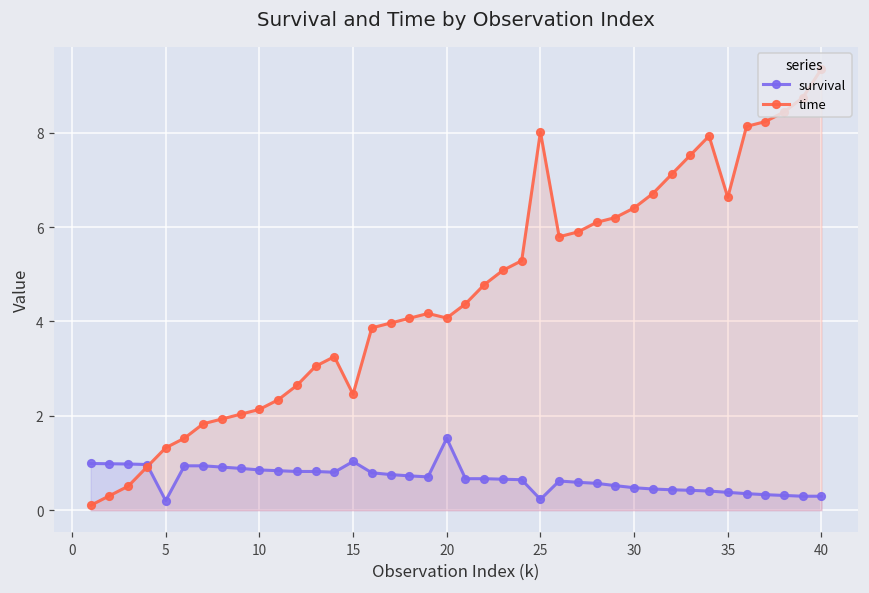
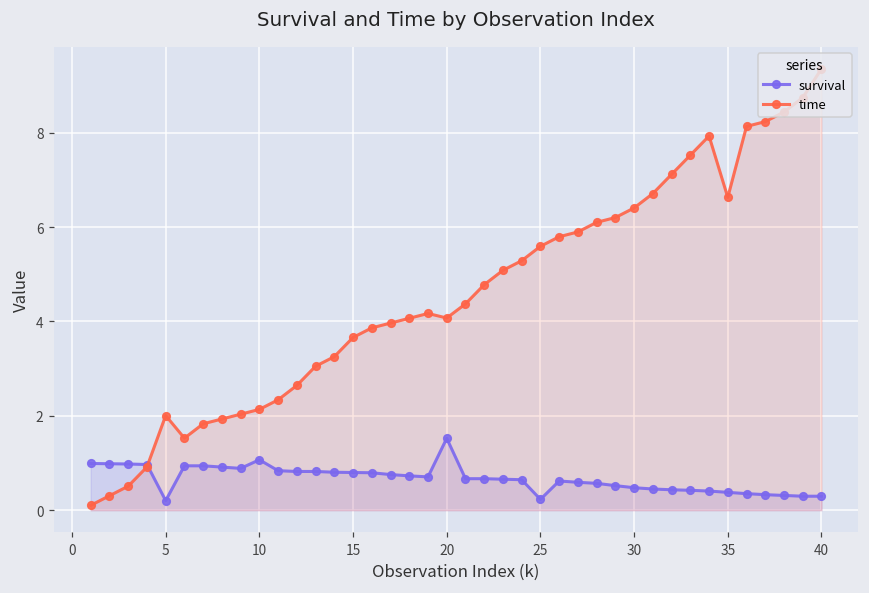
  {
    "survival": {
      "5": 0.2,
-     "10": 0.9,
-     "15": 1.0,
+     "10": 1.1,
+     "15": 0.8,
      "20": 1.5,
      "25": 0.2,
      "30": 0.5,
      "35": 0.4,
      "40": 0.3
    },
    "time": {
-     "5": 1.3,
+     "5": 2.0,
      "10": 2.1,
-     "15": 2.5,
+     "15": 3.7,
      "20": 4.1,
-     "25": 8.0,
+     "25": 5.6,
      "30": 6.4,
      "35": 6.6
    }
  }
